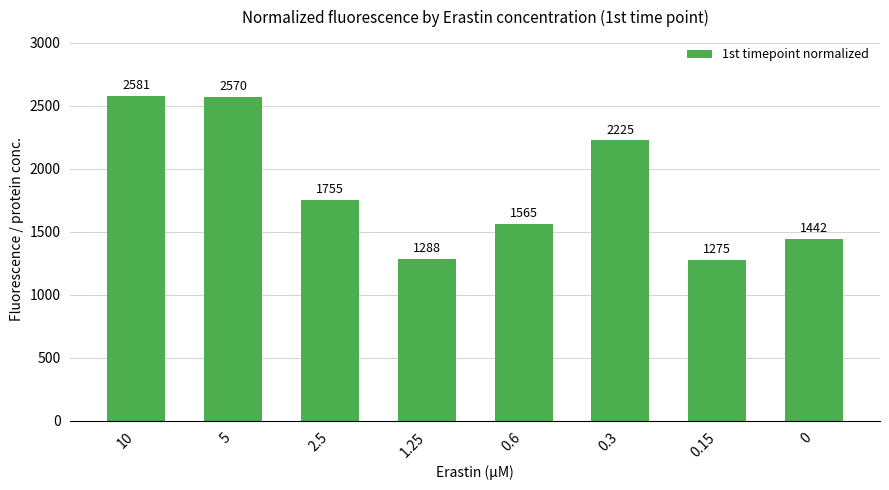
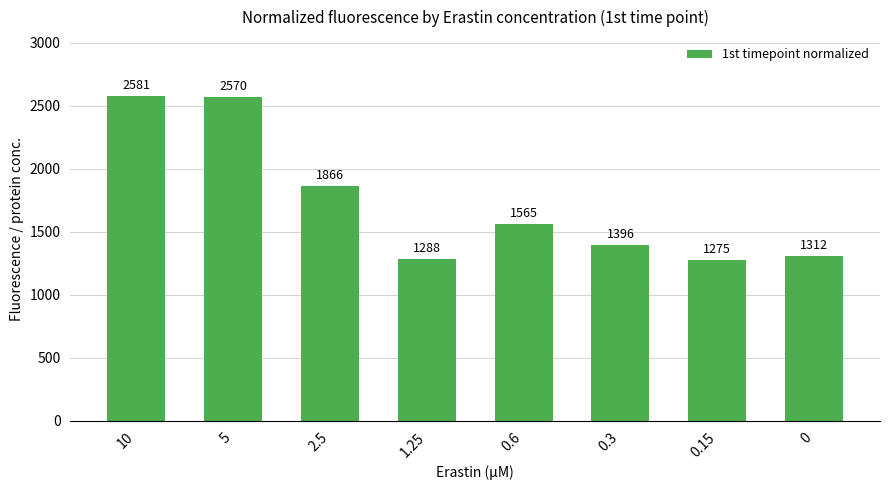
  {
    "10": 2581,
    "5": 2570,
-   "2.5": 1755,
+   "2.5": 1866,
    "1.25": 1288,
    "0.6": 1565,
-   "0.3": 2225,
+   "0.3": 1396,
    "0.15": 1275,
-   "0": 1442
+   "0": 1312
  }
